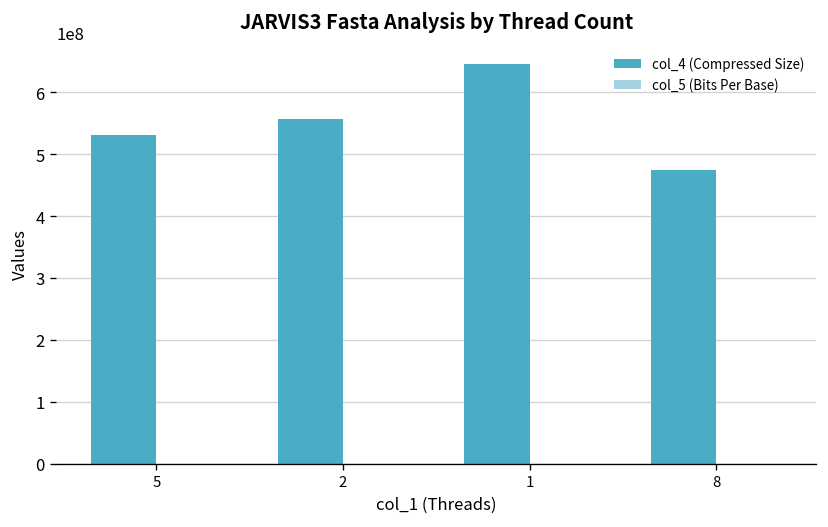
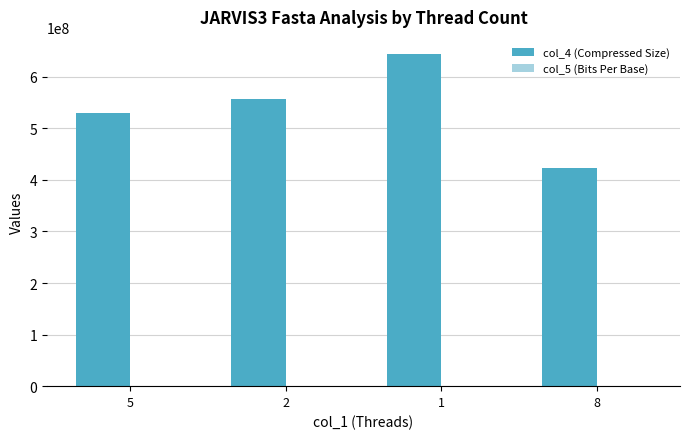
  {
    "col_4 (Compressed Size)": {
      "5": 530000000,
      "2": 560000000,
      "1": 650000000,
-     "8": 470000000
+     "8": 420000000
    }
  }
